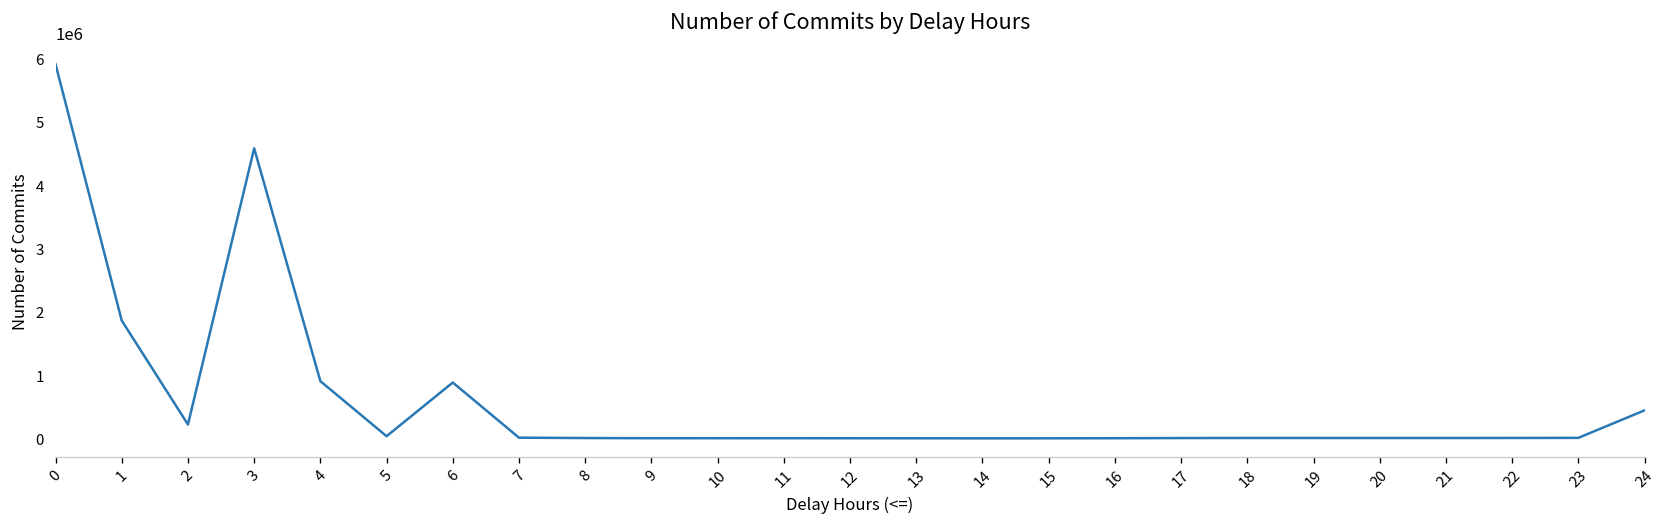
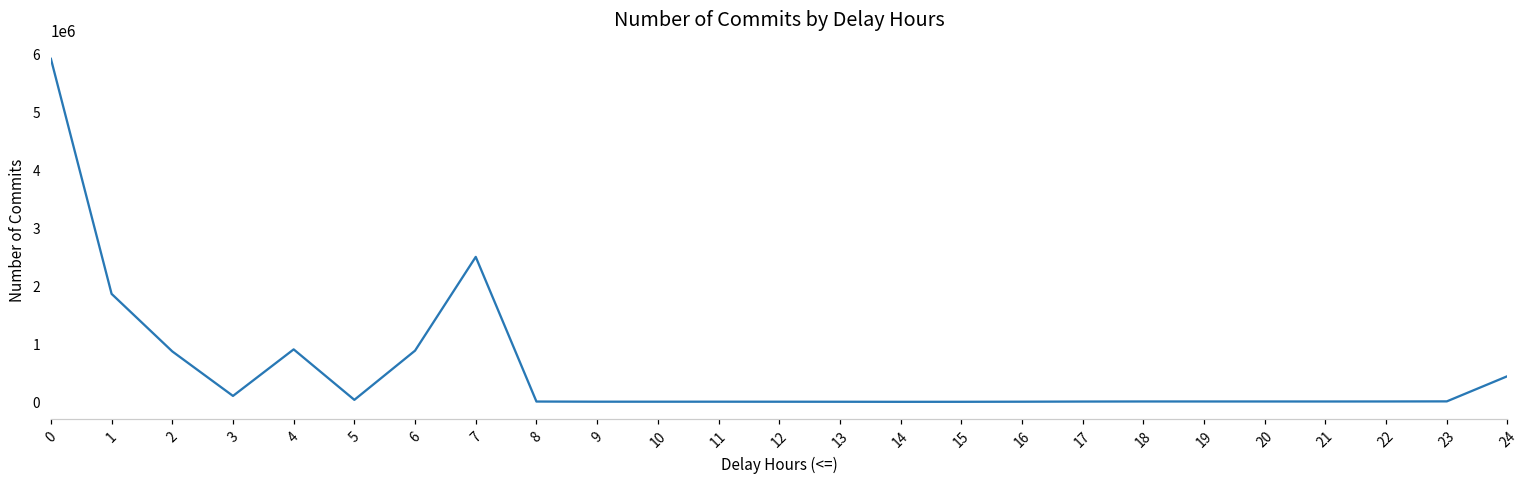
  {
    "0": 5900000,
    "1": 1900000,
-   "2": 200000,
-   "3": 4600000,
+   "2": 900000,
+   "3": 100000,
    "4": 900000,
    "5": 100000,
    "6": 900000,
-   "7": 0,
+   "7": 2500000,
    "8": 0,
    "9": 0,
    "10": 0,
    "11": 0,
    "12": 0,
    "13": 0,
    "14": 0,
    "15": 0,
    "16": 0,
    "17": 0,
    "18": 0,
    "19": 0,
    "20": 0,
    "21": 0,
    "22": 0,
    "23": 0,
    "24": 500000
  }
